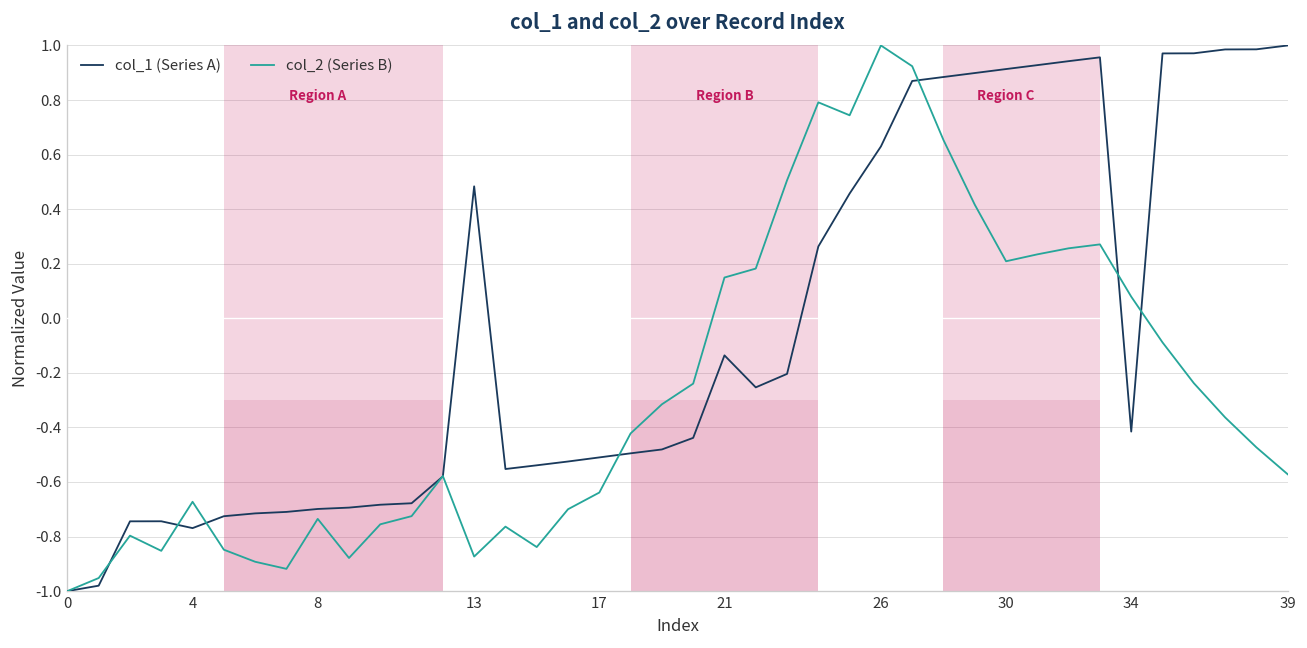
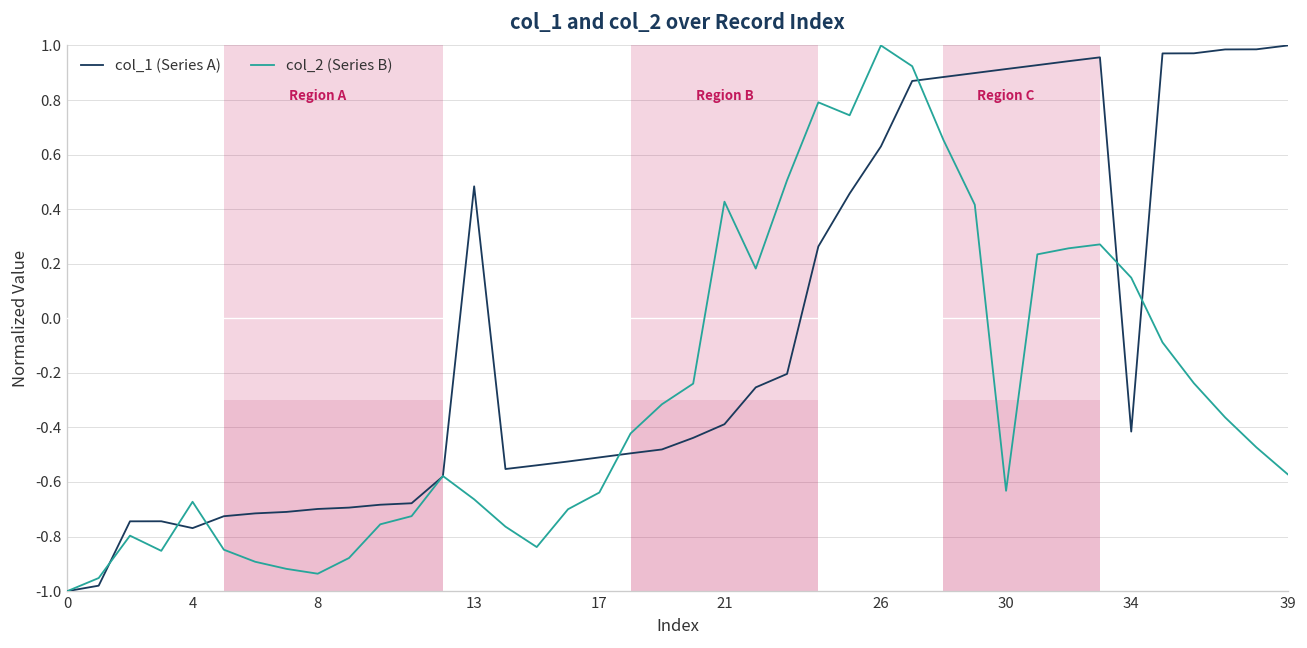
  {
    "col_1 (Series A)": {
      "4": -0.77,
      "8": -0.70,
      "13": 0.48,
      "17": -0.51,
-     "21": -0.14,
+     "21": -0.39,
      "26": 0.63,
      "30": 0.91,
      "34": -0.42,
      "39": 1.00
    },
    "col_2 (Series B)": {
      "4": -0.67,
-     "8": -0.74,
-     "13": -0.87,
+     "8": -0.94,
+     "13": -0.66,
      "17": -0.64,
-     "21": 0.15,
+     "21": 0.43,
      "26": 1.00,
-     "30": 0.21,
-     "34": 0.08,
+     "30": -0.63,
+     "34": 0.15,
      "39": -0.57
    }
  }
